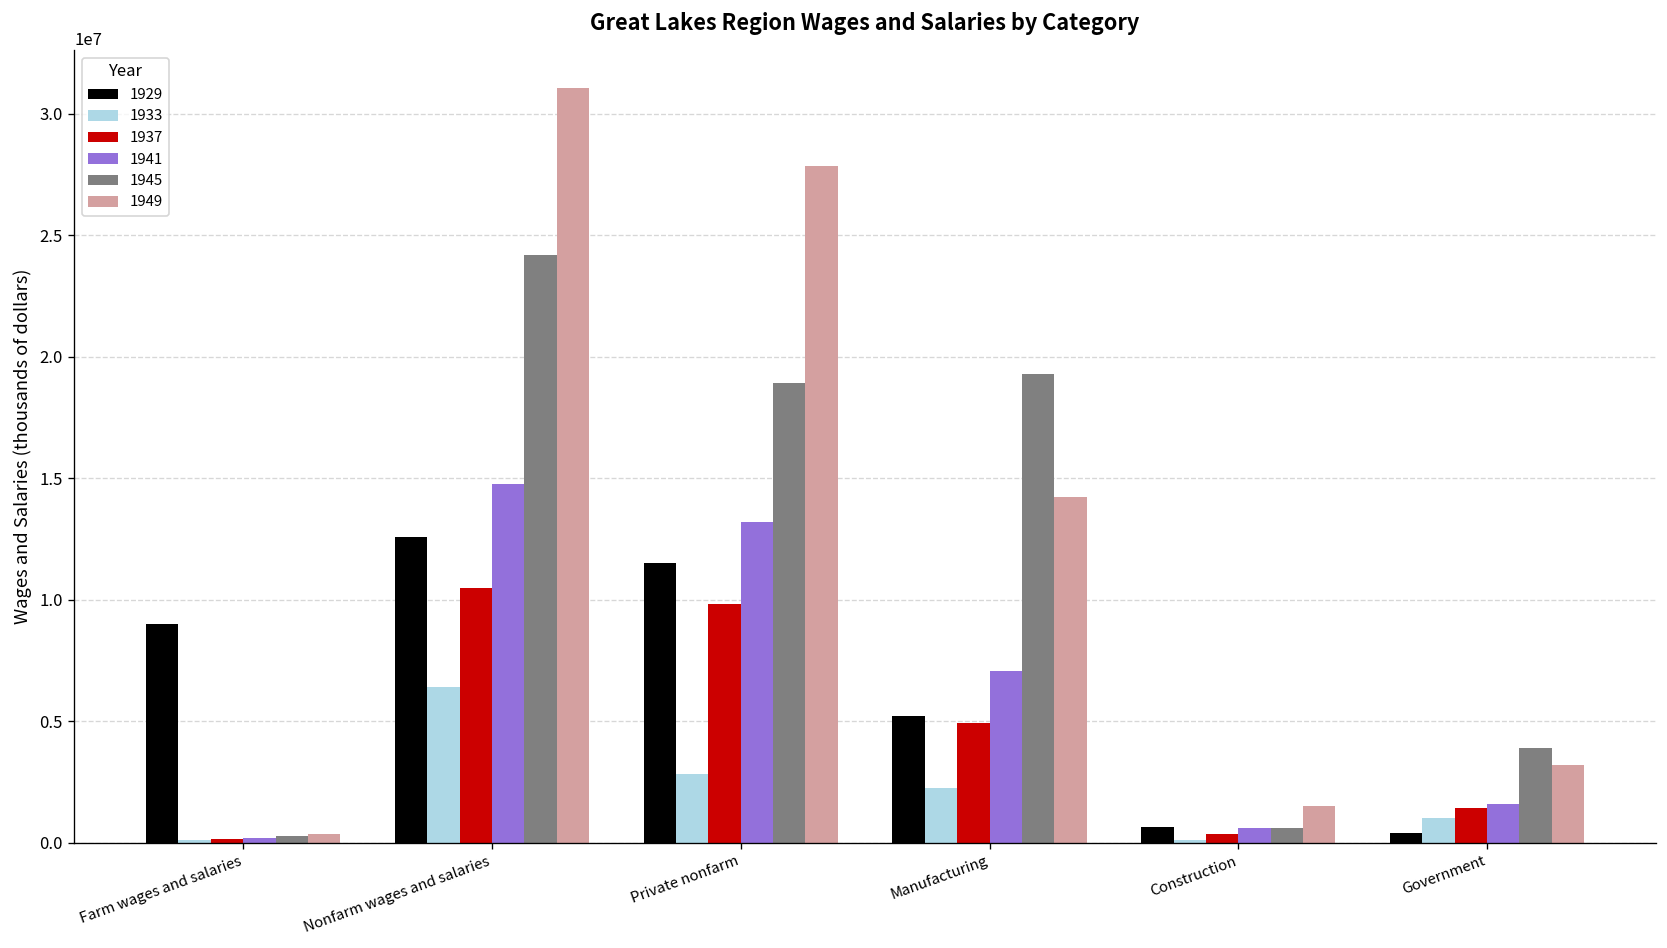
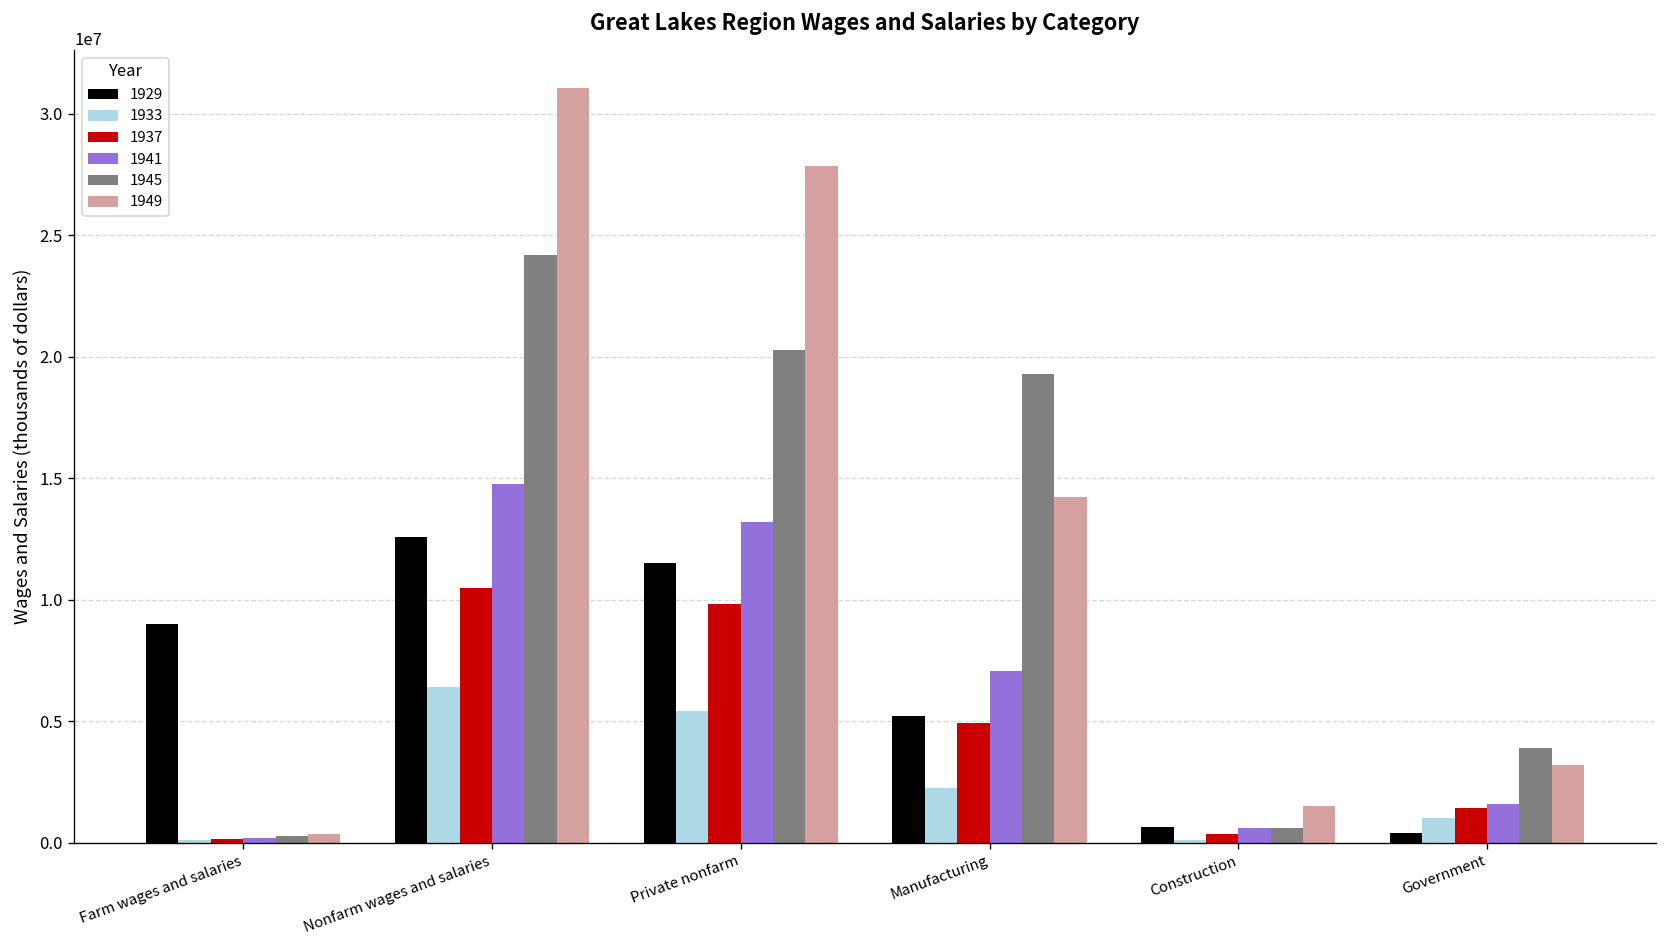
  {
    "1929": {
      "Farm wages and salaries": 9000000,
      "Nonfarm wages and salaries": 12600000,
      "Private nonfarm": 11500000,
      "Manufacturing": 5200000,
      "Construction": 600000,
      "Government": 400000
    },
    "1933": {
      "Nonfarm wages and salaries": 6400000,
-     "Private nonfarm": 2800000,
+     "Private nonfarm": 5400000,
      "Manufacturing": 2300000,
      "Government": 1000000
    },
    "1937": {
      "Farm wages and salaries": 100000,
      "Nonfarm wages and salaries": 10500000,
      "Private nonfarm": 9800000,
      "Manufacturing": 4900000,
      "Construction": 300000,
      "Government": 1400000
    },
    "1941": {
      "Farm wages and salaries": 200000,
      "Nonfarm wages and salaries": 14800000,
      "Private nonfarm": 13200000,
      "Manufacturing": 7100000,
      "Construction": 600000,
      "Government": 1600000
    },
    "1945": {
      "Farm wages and salaries": 300000,
      "Nonfarm wages and salaries": 24200000,
-     "Private nonfarm": 18900000,
+     "Private nonfarm": 20300000,
      "Manufacturing": 19300000,
      "Construction": 600000,
      "Government": 3900000
    },
    "1949": {
      "Farm wages and salaries": 300000,
      "Nonfarm wages and salaries": 31100000,
      "Private nonfarm": 27900000,
      "Manufacturing": 14200000,
      "Construction": 1500000,
      "Government": 3200000
    }
  }
